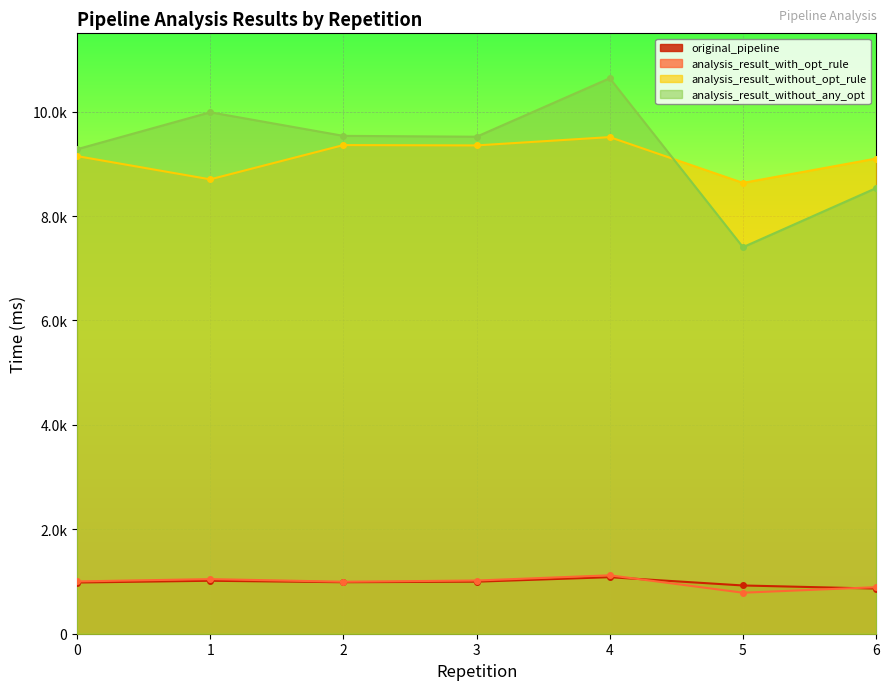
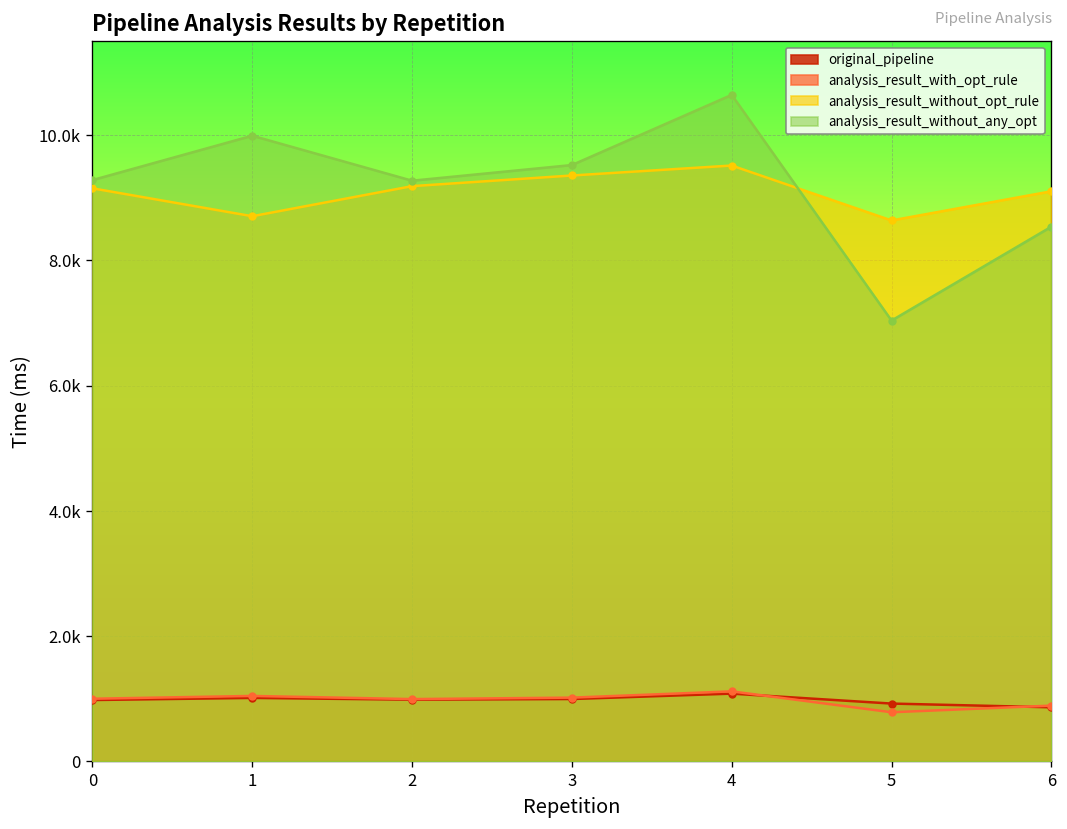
  {
    "original_pipeline": {
      "5": 900
    },
    "analysis_result_with_opt_rule": {
      "5": 800
    },
    "analysis_result_without_opt_rule": {
      "0": 9100,
      "1": 8700,
-     "2": 9400,
+     "2": 9200,
      "3": 9400,
      "4": 9500,
      "5": 8600,
      "6": 9100
    },
    "analysis_result_without_any_opt": {
      "0": 9300,
      "1": 10000,
-     "2": 9500,
+     "2": 9300,
      "3": 9500,
      "4": 10600,
-     "5": 7400,
+     "5": 7000,
      "6": 8500
    }
  }
